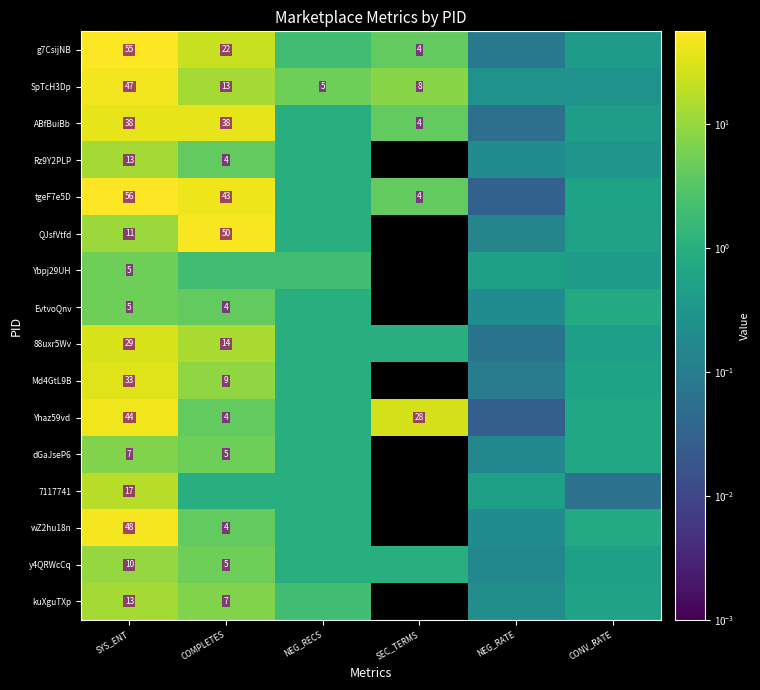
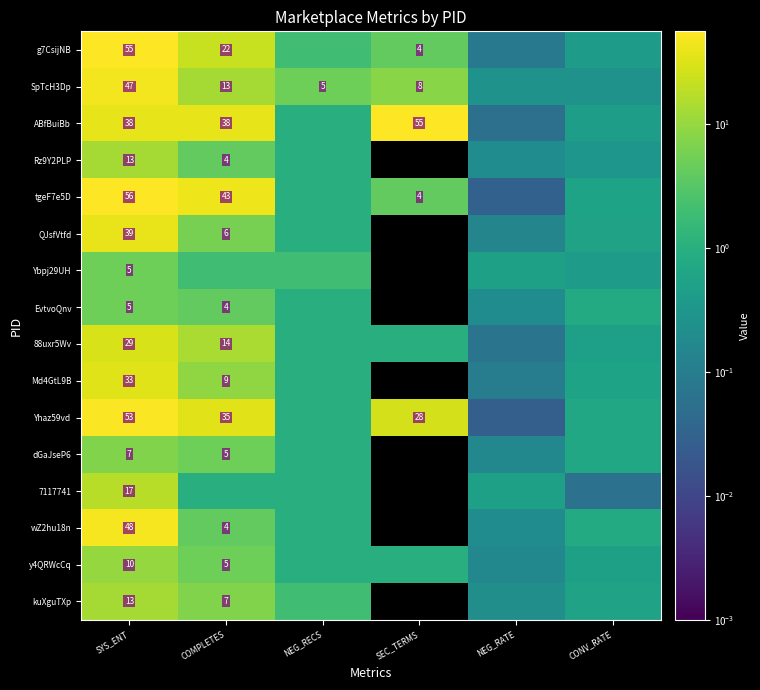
  {
    "ABfBuiBb": {
-     "SEC_TERMS": 4
+     "SEC_TERMS": 55
    },
    "QJsfVtfd": {
-     "SYS_ENT": 11,
-     "COMPLETES": 50
+     "SYS_ENT": 39,
+     "COMPLETES": 6
    },
    "Yhaz59vd": {
-     "SYS_ENT": 44,
-     "COMPLETES": 4
+     "SYS_ENT": 53,
+     "COMPLETES": 35
    }
  }
